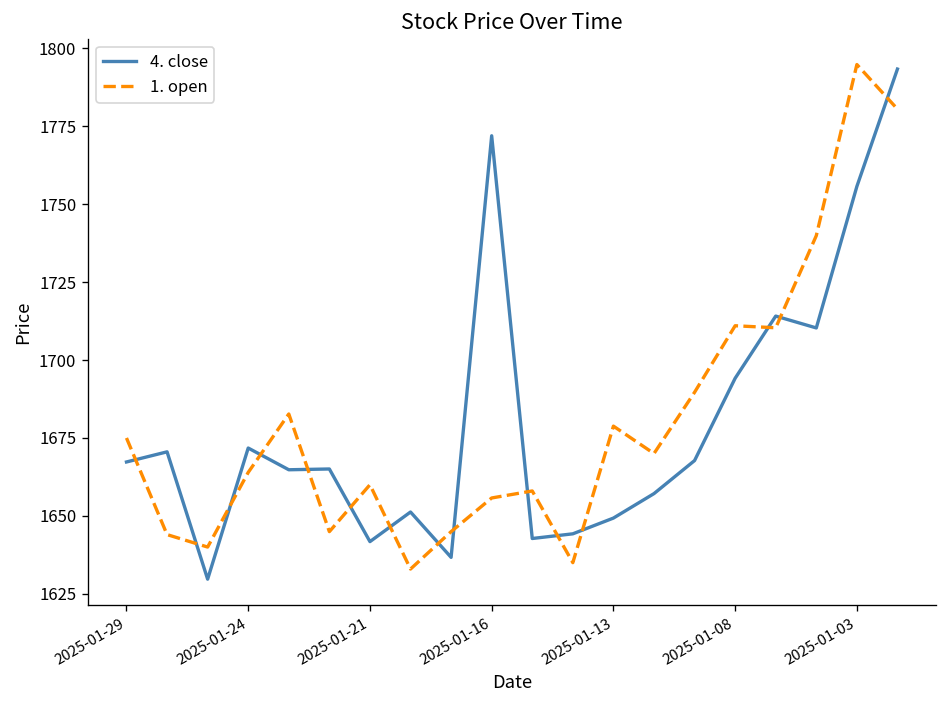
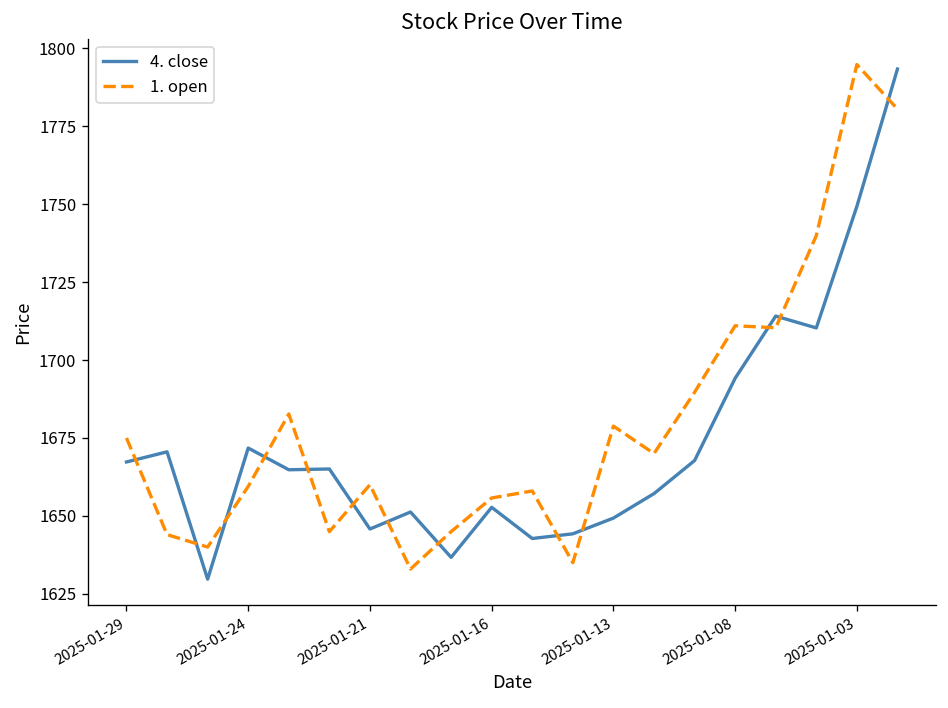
  {
    "4. close": {
      "2025-01-29": 1667,
      "2025-01-24": 1672,
-     "2025-01-21": 1642,
-     "2025-01-16": 1772,
+     "2025-01-21": 1646,
+     "2025-01-16": 1653,
      "2025-01-13": 1649,
      "2025-01-08": 1694,
-     "2025-01-03": 1756
+     "2025-01-03": 1749
    },
    "1. open": {
      "2025-01-29": 1675,
-     "2025-01-24": 1664,
+     "2025-01-24": 1659,
      "2025-01-21": 1660,
      "2025-01-16": 1656,
      "2025-01-13": 1679,
      "2025-01-08": 1711,
      "2025-01-03": 1795
    }
  }
